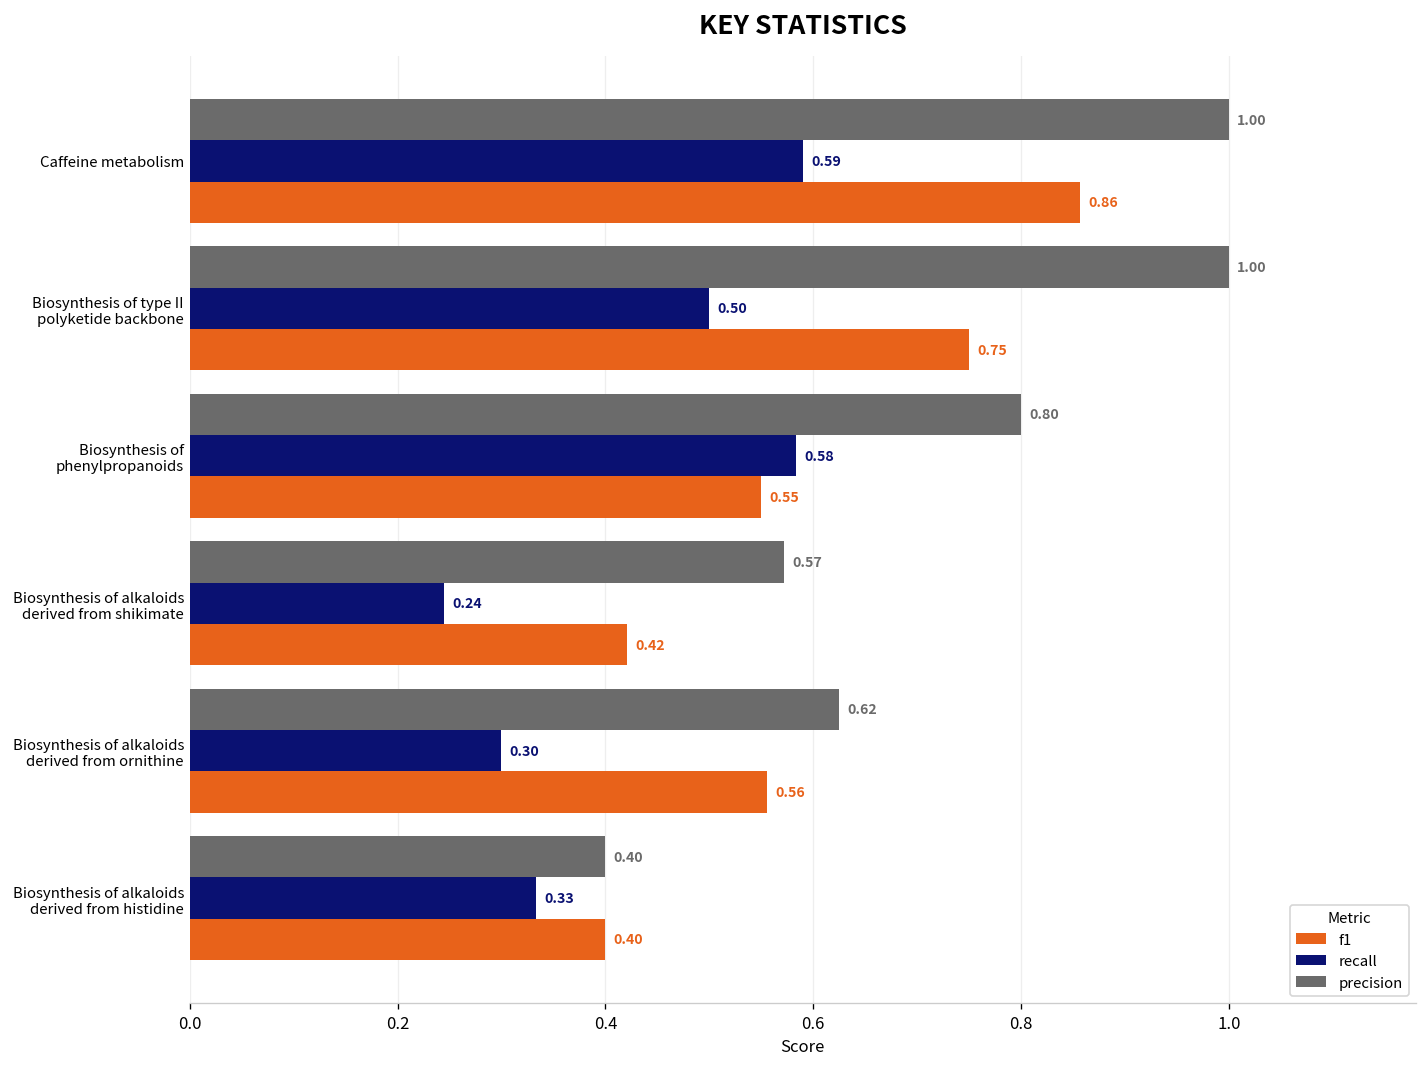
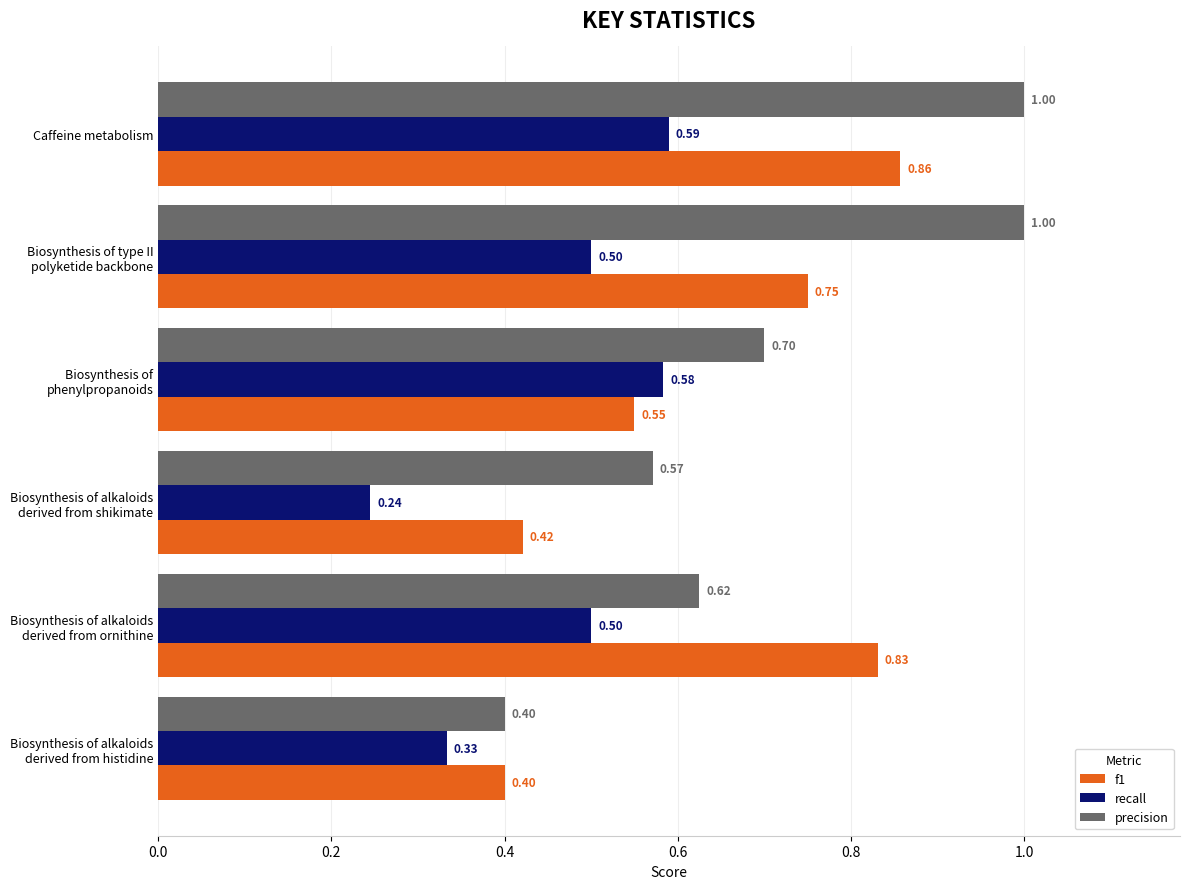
  {
    "f1": {
      "Caffeine metabolism": 0.86,
      "Biosynthesis of type II polyketide backbone": 0.75,
      "Biosynthesis of phenylpropanoids": 0.55,
      "Biosynthesis of alkaloids derived from shikimate": 0.42,
-     "Biosynthesis of alkaloids derived from ornithine": 0.56,
+     "Biosynthesis of alkaloids derived from ornithine": 0.83,
      "Biosynthesis of alkaloids derived from histidine": 0.40
    },
    "recall": {
      "Caffeine metabolism": 0.59,
      "Biosynthesis of type II polyketide backbone": 0.50,
      "Biosynthesis of phenylpropanoids": 0.58,
      "Biosynthesis of alkaloids derived from shikimate": 0.24,
-     "Biosynthesis of alkaloids derived from ornithine": 0.30,
+     "Biosynthesis of alkaloids derived from ornithine": 0.50,
      "Biosynthesis of alkaloids derived from histidine": 0.33
    },
    "precision": {
      "Caffeine metabolism": 1.00,
      "Biosynthesis of type II polyketide backbone": 1.00,
-     "Biosynthesis of phenylpropanoids": 0.80,
+     "Biosynthesis of phenylpropanoids": 0.70,
      "Biosynthesis of alkaloids derived from shikimate": 0.57,
      "Biosynthesis of alkaloids derived from ornithine": 0.62,
      "Biosynthesis of alkaloids derived from histidine": 0.40
    }
  }
